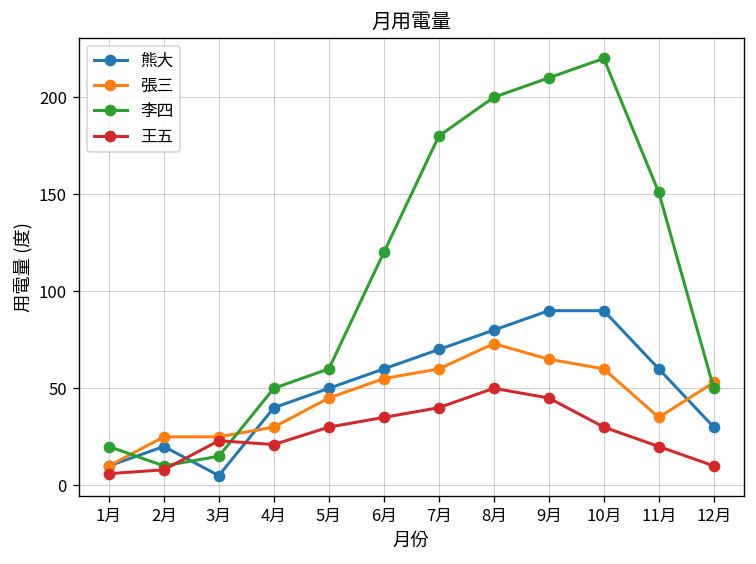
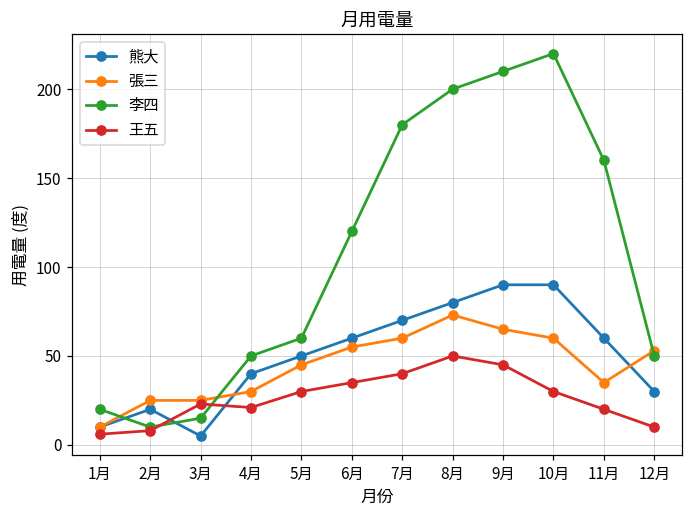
  {
    "熊大": {
      "2月": 20,
      "3月": 5,
      "4月": 40,
      "5月": 50,
      "6月": 60,
      "7月": 70,
      "8月": 80,
      "9月": 90,
      "10月": 90,
      "11月": 60,
      "12月": 30
    },
    "張三": {
      "2月": 25,
      "3月": 25,
      "4月": 30,
      "5月": 45,
      "6月": 55,
      "7月": 60,
      "8月": 73,
      "9月": 65,
      "10月": 60,
      "11月": 35,
      "12月": 53
    },
    "李四": {
      "1月": 20,
      "2月": 10,
      "3月": 15,
      "4月": 50,
      "5月": 60,
      "6月": 120,
      "7月": 180,
      "8月": 200,
      "9月": 210,
      "10月": 220,
-     "11月": 151,
+     "11月": 160,
      "12月": 50
    },
    "王五": {
      "1月": 6,
      "2月": 8,
      "3月": 23,
      "4月": 21,
      "5月": 30,
      "6月": 35,
      "7月": 40,
      "8月": 50,
      "9月": 45,
      "10月": 30,
      "11月": 20,
      "12月": 10
    }
  }
